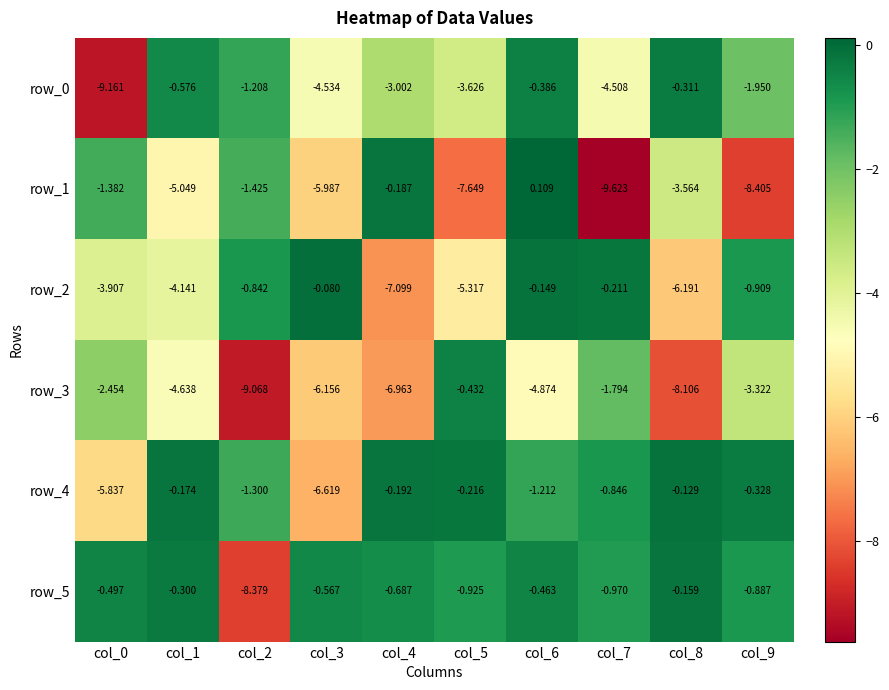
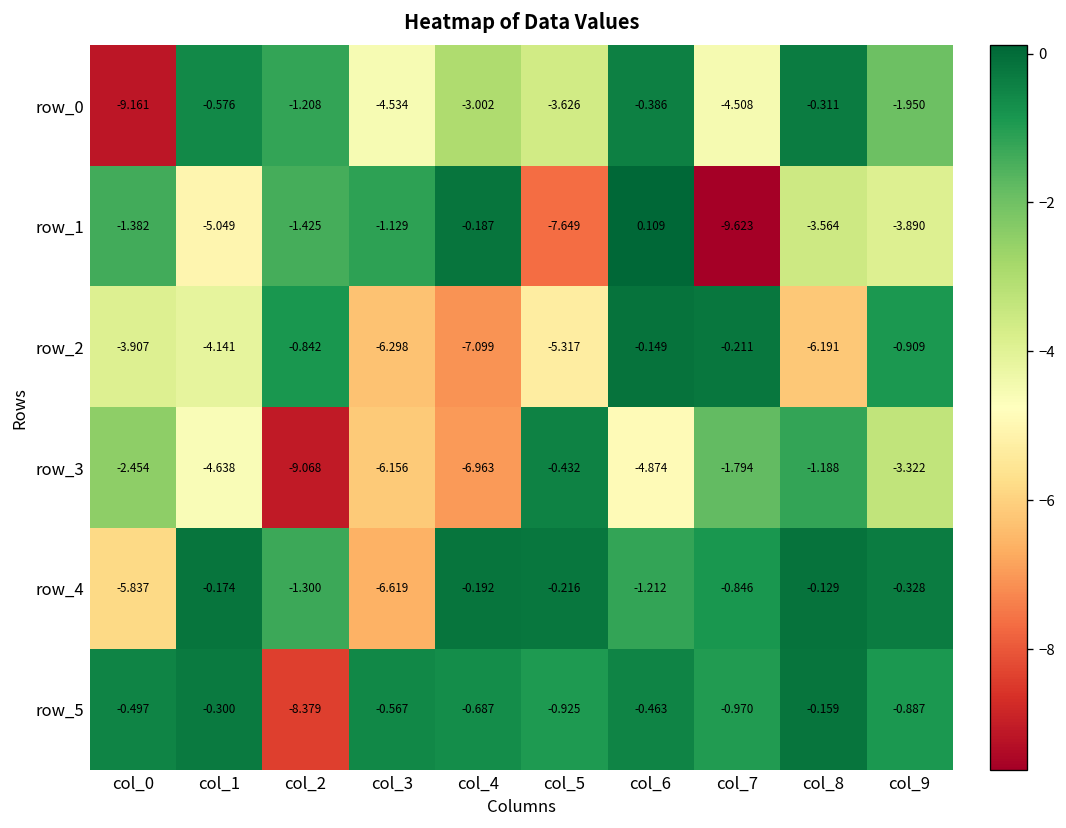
  {
    "row_0": {
      "col_0": -9.161,
      "col_1": -0.576,
      "col_2": -1.208,
      "col_3": -4.534,
      "col_4": -3.002,
      "col_5": -3.626,
      "col_6": -0.386,
      "col_7": -4.508,
      "col_8": -0.311,
      "col_9": -1.950
    },
    "row_1": {
      "col_0": -1.382,
      "col_1": -5.049,
      "col_2": -1.425,
-     "col_3": -5.987,
+     "col_3": -1.129,
      "col_4": -0.187,
      "col_5": -7.649,
      "col_6": 0.109,
      "col_7": -9.623,
      "col_8": -3.564,
-     "col_9": -8.405
+     "col_9": -3.890
    },
    "row_2": {
      "col_0": -3.907,
      "col_1": -4.141,
      "col_2": -0.842,
-     "col_3": -0.080,
+     "col_3": -6.298,
      "col_4": -7.099,
      "col_5": -5.317,
      "col_6": -0.149,
      "col_7": -0.211,
      "col_8": -6.191,
      "col_9": -0.909
    },
    "row_3": {
      "col_0": -2.454,
      "col_1": -4.638,
      "col_2": -9.068,
      "col_3": -6.156,
      "col_4": -6.963,
      "col_5": -0.432,
      "col_6": -4.874,
      "col_7": -1.794,
-     "col_8": -8.106,
+     "col_8": -1.188,
      "col_9": -3.322
    },
    "row_4": {
      "col_0": -5.837,
      "col_1": -0.174,
      "col_2": -1.300,
      "col_3": -6.619,
      "col_4": -0.192,
      "col_5": -0.216,
      "col_6": -1.212,
      "col_7": -0.846,
      "col_8": -0.129,
      "col_9": -0.328
    },
    "row_5": {
      "col_0": -0.497,
      "col_1": -0.300,
      "col_2": -8.379,
      "col_3": -0.567,
      "col_4": -0.687,
      "col_5": -0.925,
      "col_6": -0.463,
      "col_7": -0.970,
      "col_8": -0.159,
      "col_9": -0.887
    }
  }
